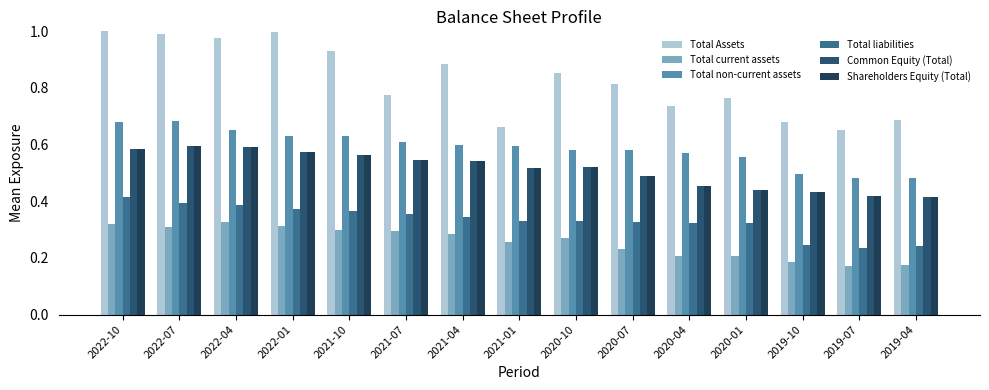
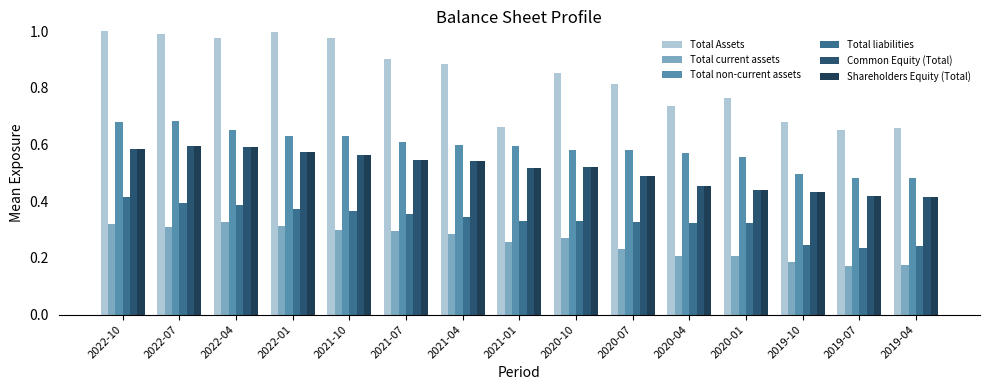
  {
    "Total Assets": {
      "2022-10": 1.00,
      "2022-07": 0.99,
      "2022-04": 0.98,
      "2022-01": 1.00,
-     "2021-10": 0.93,
-     "2021-07": 0.77,
+     "2021-10": 0.98,
+     "2021-07": 0.90,
      "2021-04": 0.89,
      "2021-01": 0.66,
      "2020-10": 0.85,
      "2020-07": 0.81,
      "2020-04": 0.74,
      "2020-01": 0.76,
      "2019-10": 0.68,
      "2019-07": 0.65,
-     "2019-04": 0.69
+     "2019-04": 0.66
    }
  }
